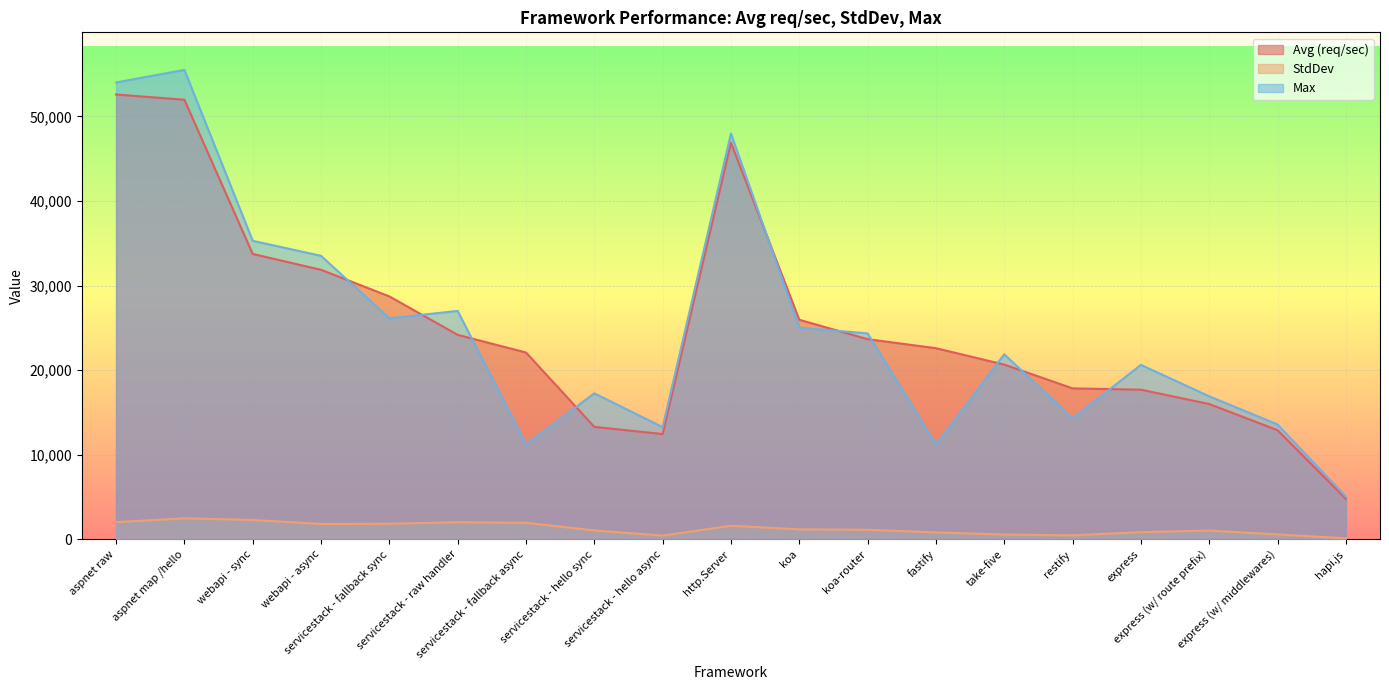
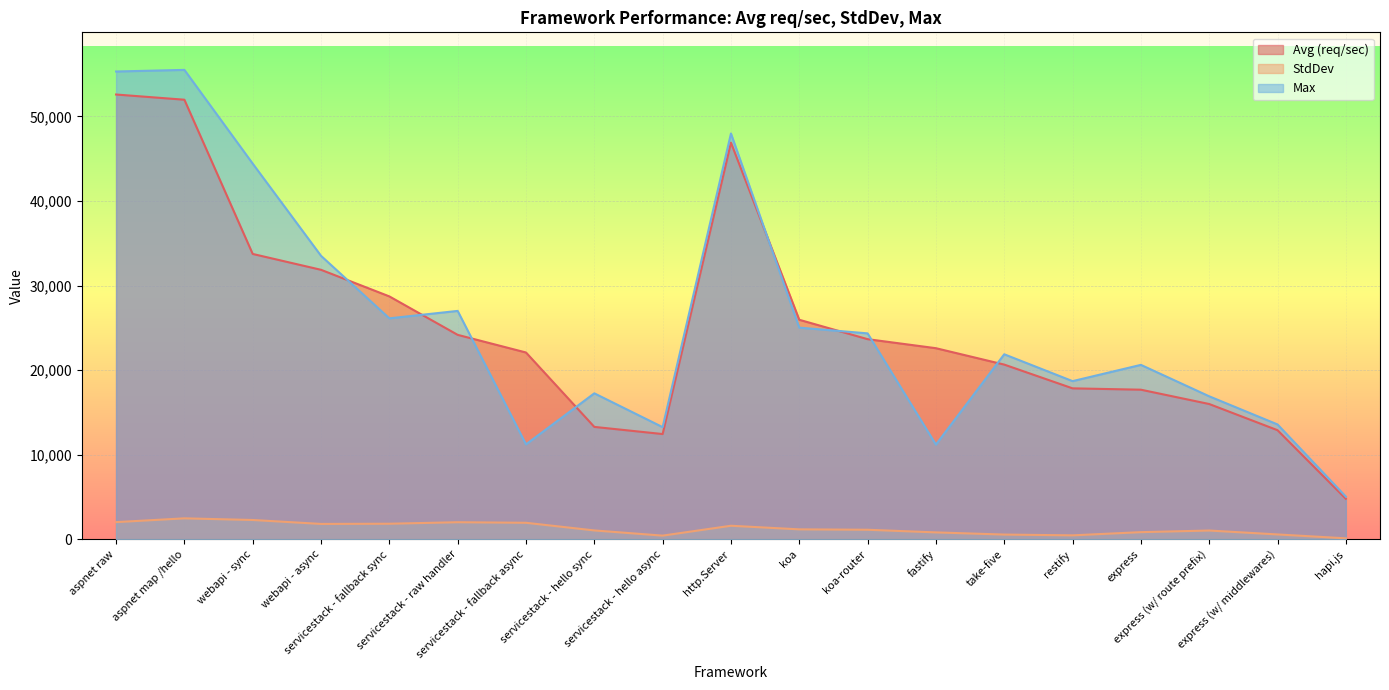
  {
    "Max": {
-     "aspnet raw": "54,000",
+     "aspnet raw": "55,000",
      "aspnet map /hello": "56,000",
-     "webapi - sync": "35,000",
+     "webapi - sync": "44,000",
      "webapi - async": "34,000",
      "servicestack - fallback sync": "26,000",
      "servicestack - raw handler": "27,000",
      "servicestack - fallback async": "11,000",
      "servicestack - hello sync": "17,000",
      "servicestack - hello async": "13,000",
      "http.Server": "48,000",
      "koa": "25,000",
      "koa-router": "24,000",
      "fastify": "11,000",
      "take-five": "22,000",
-     "restify": "14,000",
+     "restify": "19,000",
      "express": "21,000",
      "express (w/ route prefix)": "17,000",
      "express (w/ middlewares)": "14,000"
    }
  }
